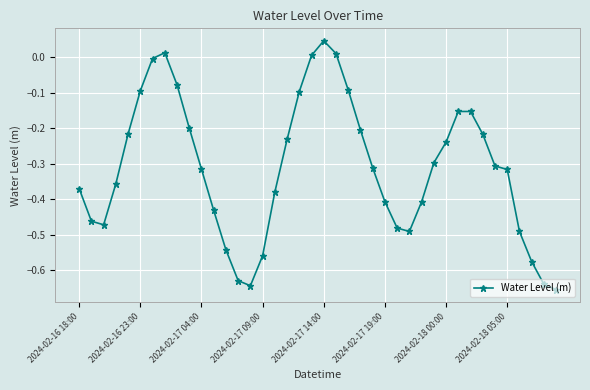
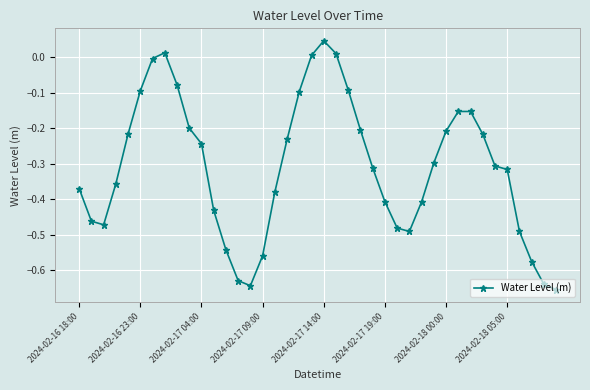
  {
    "2024-02-16 18:00": -0.37,
    "2024-02-16 23:00": -0.09,
-   "2024-02-17 04:00": -0.32,
+   "2024-02-17 04:00": -0.24,
    "2024-02-17 09:00": -0.56,
    "2024-02-17 14:00": 0.05,
    "2024-02-17 19:00": -0.41,
-   "2024-02-18 00:00": -0.24,
+   "2024-02-18 00:00": -0.21,
    "2024-02-18 05:00": -0.32
  }
